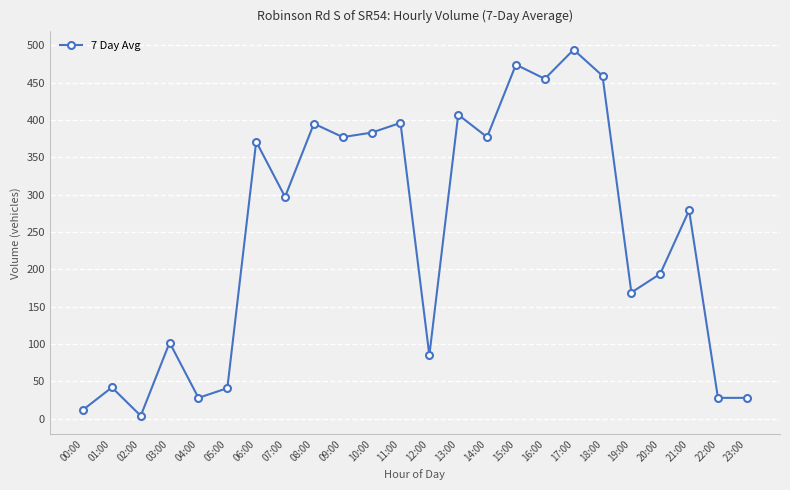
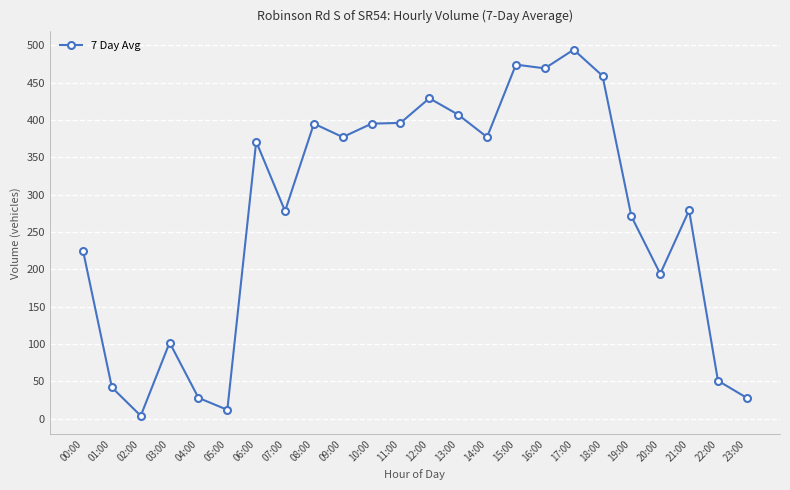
  {
-   "00:00": 10,
+   "00:00": 230,
    "01:00": 40,
    "02:00": 0,
    "03:00": 100,
    "04:00": 30,
-   "05:00": 40,
+   "05:00": 10,
    "06:00": 370,
-   "07:00": 300,
+   "07:00": 280,
    "08:00": 400,
    "09:00": 380,
-   "10:00": 380,
+   "10:00": 400,
    "11:00": 400,
-   "12:00": 90,
+   "12:00": 430,
    "13:00": 410,
    "14:00": 380,
    "15:00": 470,
-   "16:00": 460,
+   "16:00": 470,
    "17:00": 490,
    "18:00": 460,
-   "19:00": 170,
+   "19:00": 270,
    "20:00": 190,
    "21:00": 280,
-   "22:00": 30,
+   "22:00": 50,
    "23:00": 30
  }
